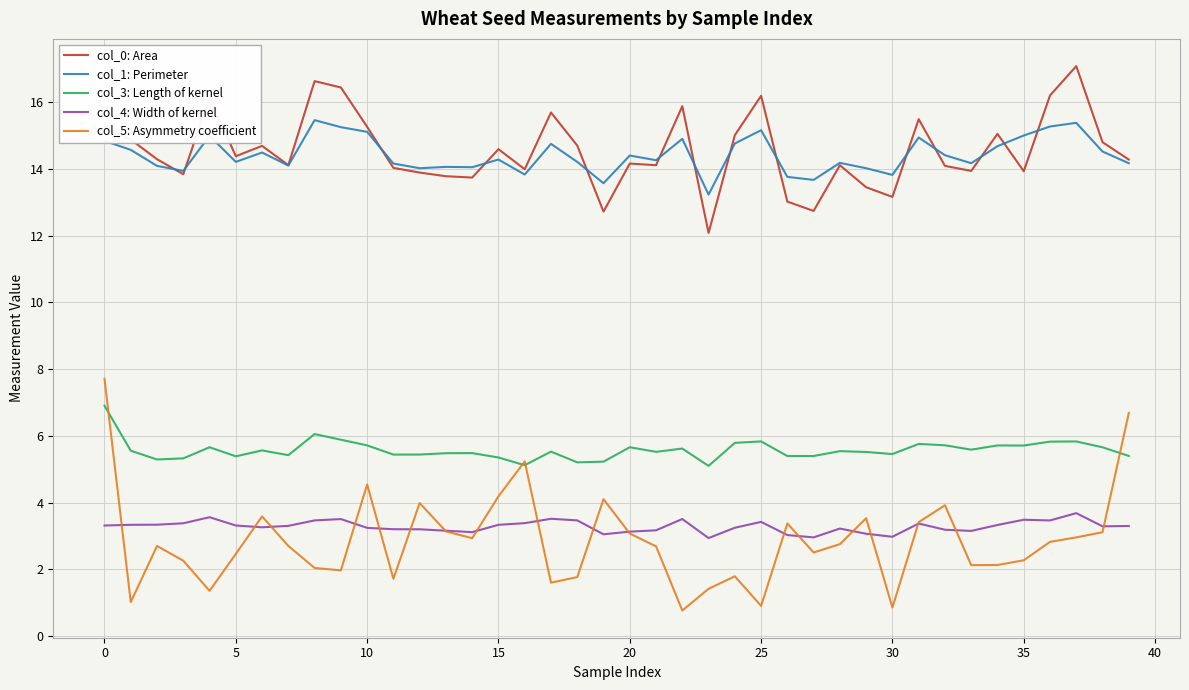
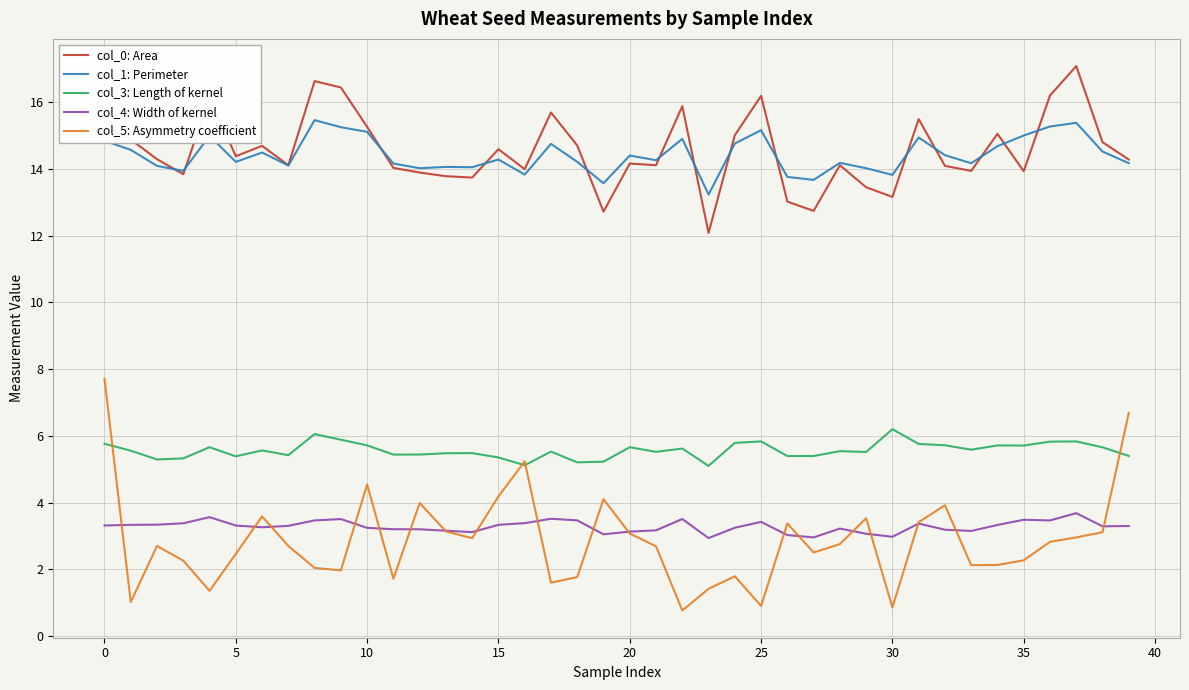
  {
    "col_0: Area": {
      "5": 14.4,
      "10": 15.3,
      "15": 14.6,
      "20": 14.2,
      "25": 16.2,
      "30": 13.2,
      "35": 13.9
    },
    "col_1: Perimeter": {
      "5": 14.2,
      "10": 15.1,
      "15": 14.3,
      "20": 14.4,
      "25": 15.2,
      "30": 13.8,
      "35": 15.0
    },
    "col_3: Length of kernel": {
-     "0": 6.9,
+     "0": 5.8,
      "5": 5.4,
      "10": 5.7,
      "15": 5.4,
      "20": 5.7,
      "25": 5.8,
-     "30": 5.5,
+     "30": 6.2,
      "35": 5.7
    },
    "col_4: Width of kernel": {
      "0": 3.3,
      "5": 3.3,
      "10": 3.2,
      "15": 3.3,
      "25": 3.4,
      "30": 3.0,
      "35": 3.5
    },
    "col_5: Asymmetry coefficient": {
      "0": 7.7,
      "5": 2.5,
      "10": 4.5,
      "15": 4.2,
      "25": 0.9,
      "30": 0.9,
      "35": 2.3
    }
  }
